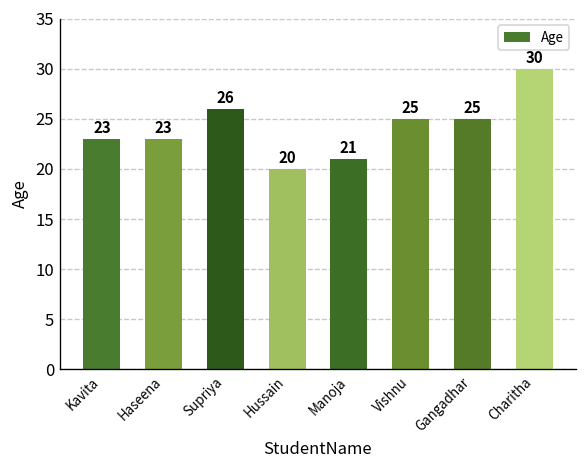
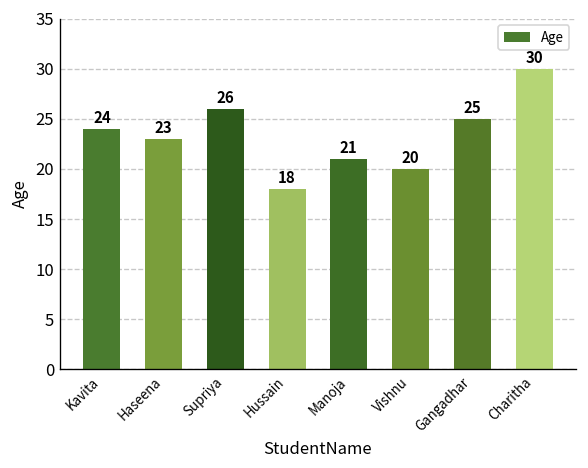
  {
-   "Kavita": 23,
+   "Kavita": 24,
    "Haseena": 23,
    "Supriya": 26,
-   "Hussain": 20,
+   "Hussain": 18,
    "Manoja": 21,
-   "Vishnu": 25,
+   "Vishnu": 20,
    "Gangadhar": 25,
    "Charitha": 30
  }
